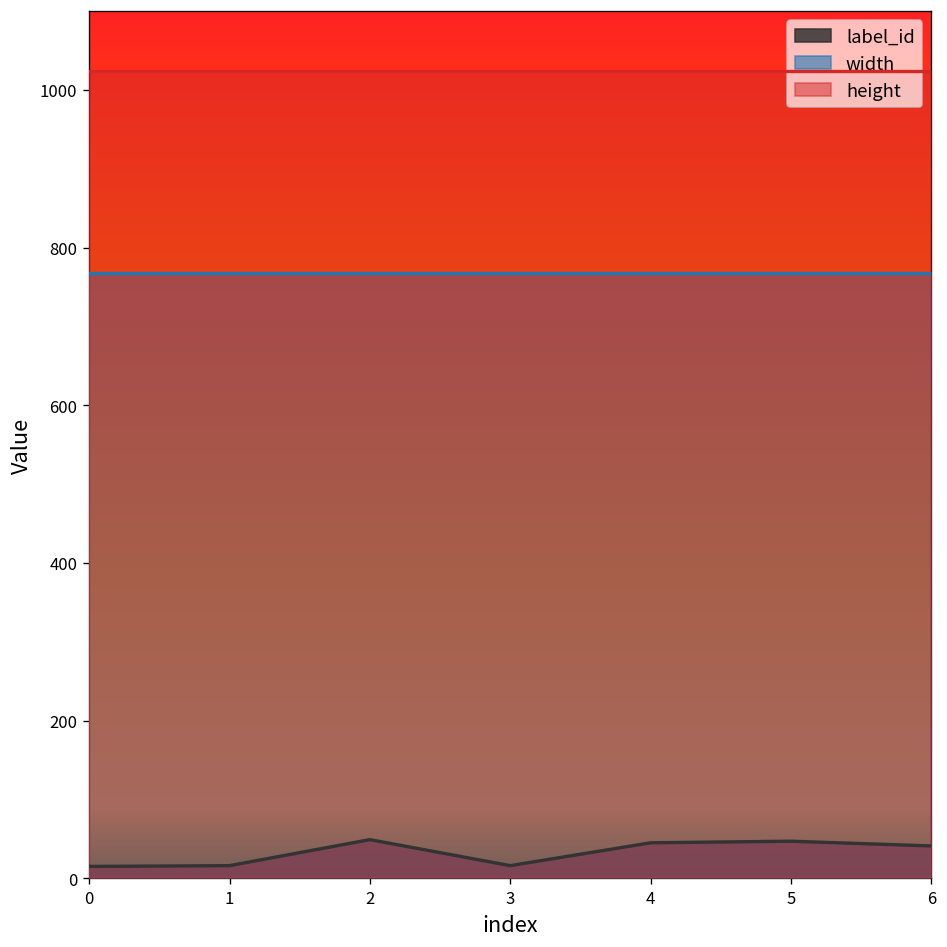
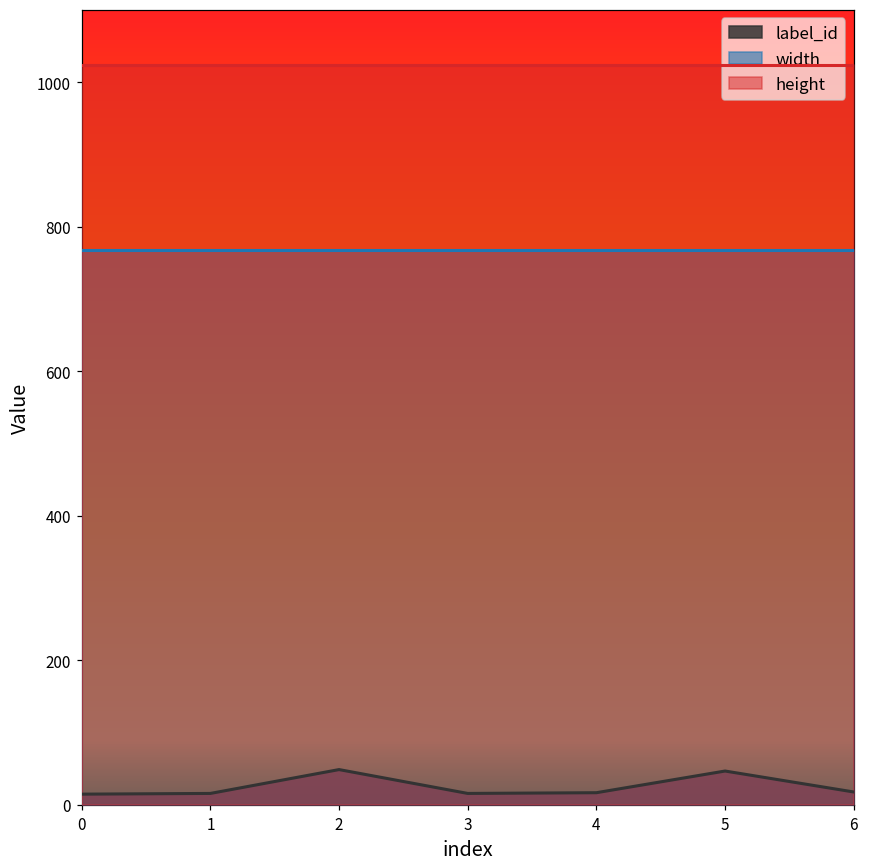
  {
    "label_id": {
      "0": 20,
      "1": 20,
      "2": 50,
      "3": 20,
-     "4": 50,
+     "4": 20,
      "5": 50,
-     "6": 40
+     "6": 20
    },
    "width": {
      "0": 770,
      "1": 770,
      "2": 770,
      "3": 770,
      "4": 770,
      "5": 770,
      "6": 770
    },
    "height": {
      "0": 1020,
      "1": 1020,
      "2": 1020,
      "3": 1020,
      "4": 1020,
      "6": 1020
    }
  }
